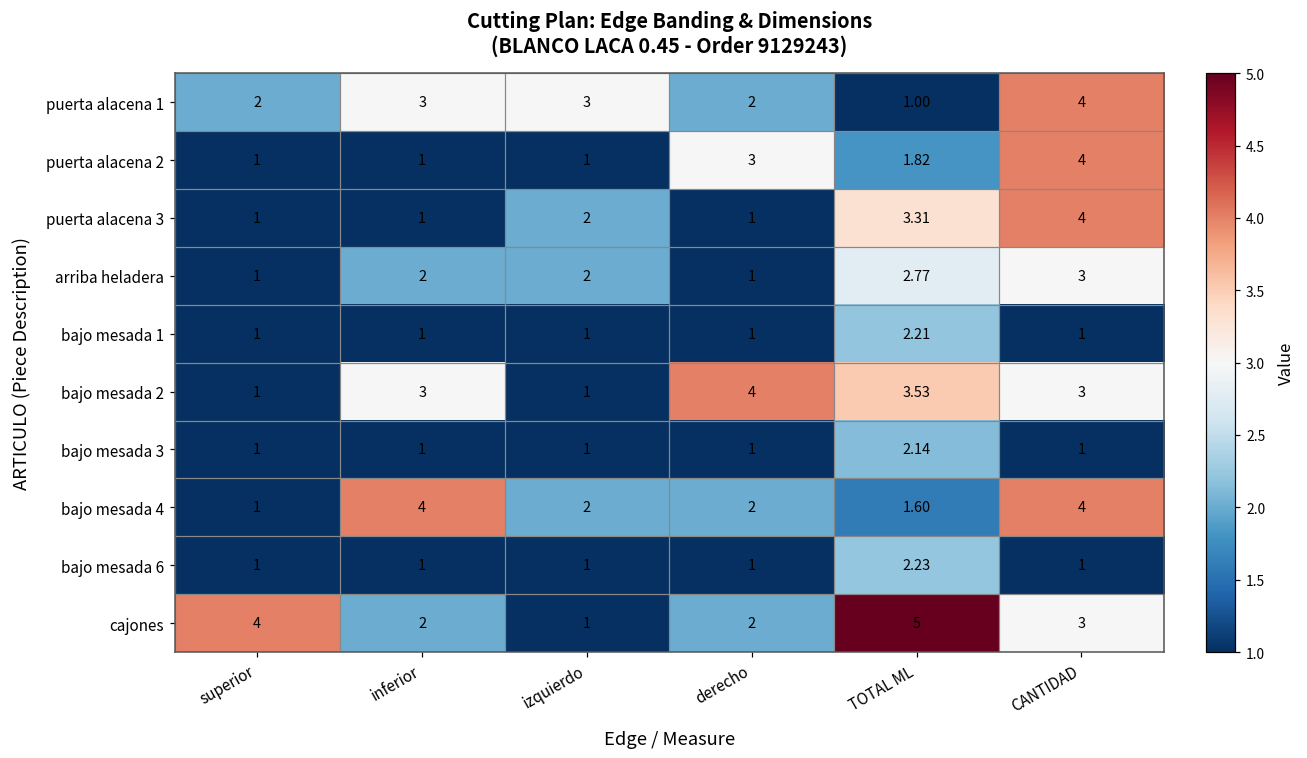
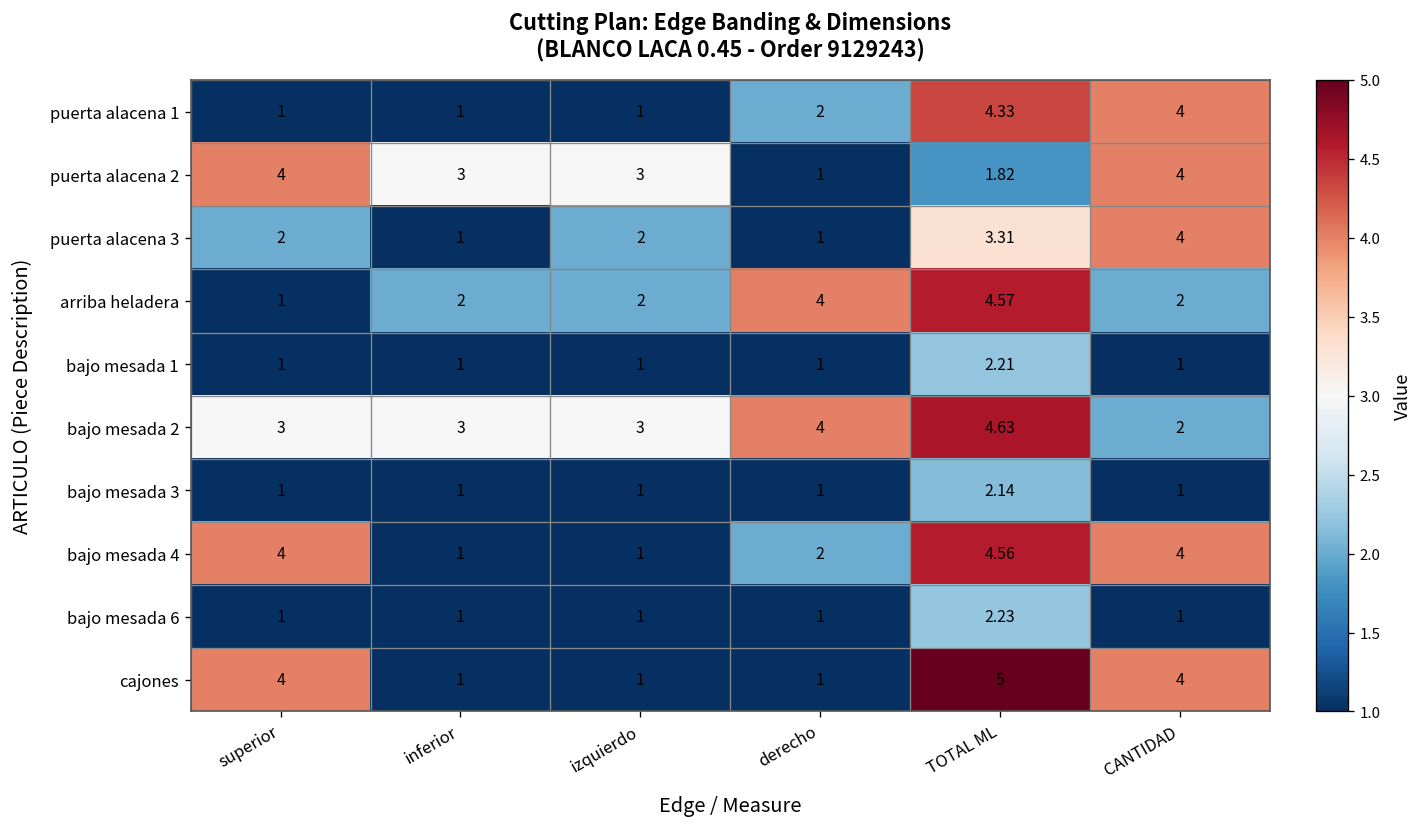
  {
    "puerta alacena 1": {
-     "superior": 2,
-     "inferior": 3,
-     "izquierdo": 3,
+     "superior": 1,
+     "inferior": 1,
+     "izquierdo": 1,
      "derecho": 2,
-     "TOTAL ML": 1.00,
+     "TOTAL ML": 4.33,
      "CANTIDAD": 4
    },
    "puerta alacena 2": {
-     "superior": 1,
-     "inferior": 1,
-     "izquierdo": 1,
-     "derecho": 3,
+     "superior": 4,
+     "inferior": 3,
+     "izquierdo": 3,
+     "derecho": 1,
      "TOTAL ML": 1.82,
      "CANTIDAD": 4
    },
    "puerta alacena 3": {
-     "superior": 1,
+     "superior": 2,
      "inferior": 1,
      "izquierdo": 2,
      "derecho": 1,
      "TOTAL ML": 3.31,
      "CANTIDAD": 4
    },
    "arriba heladera": {
      "superior": 1,
      "inferior": 2,
      "izquierdo": 2,
-     "derecho": 1,
-     "TOTAL ML": 2.77,
-     "CANTIDAD": 3
+     "derecho": 4,
+     "TOTAL ML": 4.57,
+     "CANTIDAD": 2
    },
    "bajo mesada 1": {
      "superior": 1,
      "inferior": 1,
      "izquierdo": 1,
      "derecho": 1,
      "TOTAL ML": 2.21,
      "CANTIDAD": 1
    },
    "bajo mesada 2": {
-     "superior": 1,
+     "superior": 3,
      "inferior": 3,
-     "izquierdo": 1,
+     "izquierdo": 3,
      "derecho": 4,
-     "TOTAL ML": 3.53,
-     "CANTIDAD": 3
+     "TOTAL ML": 4.63,
+     "CANTIDAD": 2
    },
    "bajo mesada 3": {
      "superior": 1,
      "inferior": 1,
      "izquierdo": 1,
      "derecho": 1,
      "TOTAL ML": 2.14,
      "CANTIDAD": 1
    },
    "bajo mesada 4": {
-     "superior": 1,
-     "inferior": 4,
-     "izquierdo": 2,
+     "superior": 4,
+     "inferior": 1,
+     "izquierdo": 1,
      "derecho": 2,
-     "TOTAL ML": 1.60,
+     "TOTAL ML": 4.56,
      "CANTIDAD": 4
    },
    "bajo mesada 6": {
      "superior": 1,
      "inferior": 1,
      "izquierdo": 1,
      "derecho": 1,
      "TOTAL ML": 2.23,
      "CANTIDAD": 1
    },
    "cajones": {
      "superior": 4,
-     "inferior": 2,
+     "inferior": 1,
      "izquierdo": 1,
-     "derecho": 2,
+     "derecho": 1,
      "TOTAL ML": 5,
-     "CANTIDAD": 3
+     "CANTIDAD": 4
    }
  }
